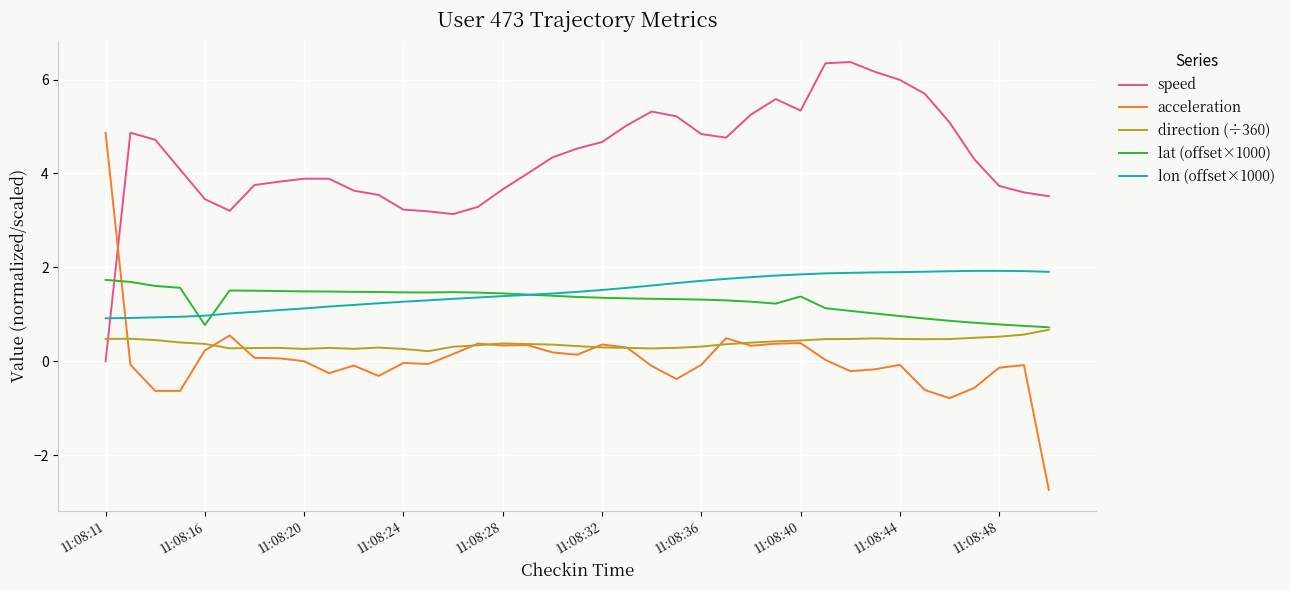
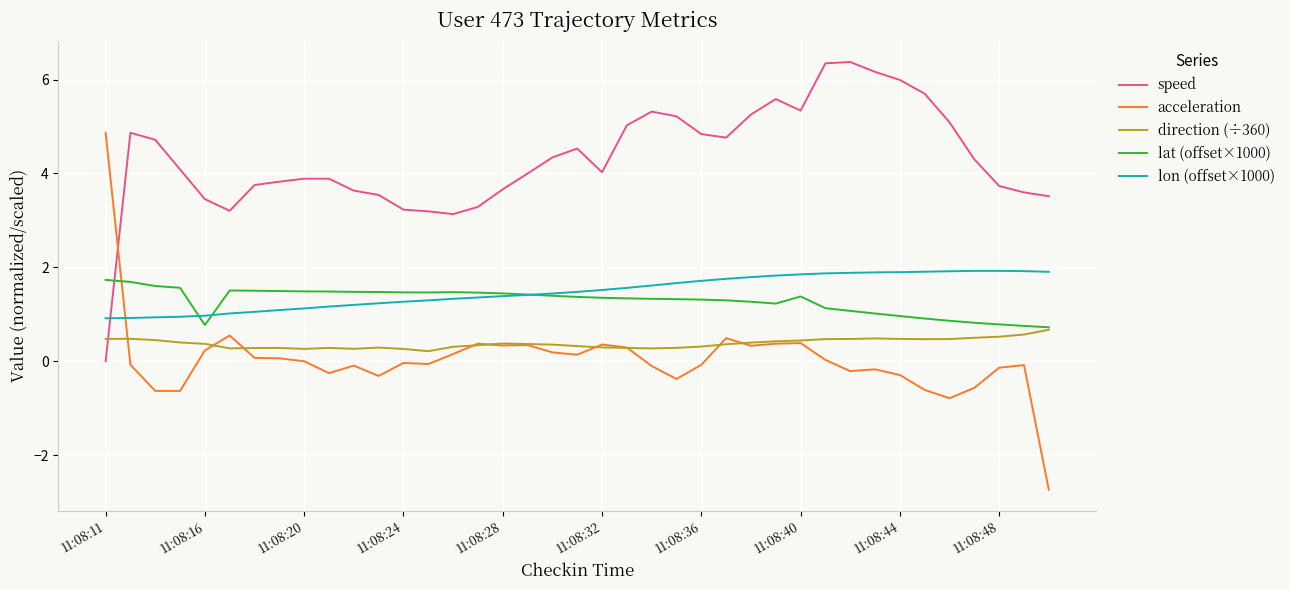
  {
    "speed": {
      "11:08:11": 0.0,
      "11:08:16": 3.5,
      "11:08:20": 3.9,
      "11:08:24": 3.2,
      "11:08:28": 3.7,
-     "11:08:32": 4.7,
+     "11:08:32": 4.0,
      "11:08:36": 4.8,
      "11:08:40": 5.3,
      "11:08:44": 6.0,
      "11:08:48": 3.7
    },
    "acceleration": {
      "11:08:11": 4.9,
      "11:08:16": 0.2,
      "11:08:20": 0.0,
      "11:08:24": 0.0,
      "11:08:32": 0.4,
      "11:08:36": -0.1,
      "11:08:40": 0.4,
-     "11:08:44": -0.1,
+     "11:08:44": -0.3,
      "11:08:48": -0.1
    },
    "direction (÷360)": {
      "11:08:11": 0.5,
      "11:08:16": 0.4,
      "11:08:20": 0.3,
      "11:08:24": 0.3,
      "11:08:32": 0.3,
      "11:08:36": 0.3,
      "11:08:40": 0.4,
      "11:08:44": 0.5,
      "11:08:48": 0.5
    },
    "lat (offset×1000)": {
      "11:08:11": 1.7,
      "11:08:16": 0.8,
      "11:08:20": 1.5,
      "11:08:24": 1.5,
      "11:08:28": 1.4,
      "11:08:32": 1.4,
      "11:08:36": 1.3,
      "11:08:40": 1.4,
      "11:08:44": 1.0,
      "11:08:48": 0.8
    },
    "lon (offset×1000)": {
      "11:08:11": 0.9,
      "11:08:16": 1.0,
      "11:08:20": 1.1,
      "11:08:24": 1.3,
      "11:08:28": 1.4,
      "11:08:32": 1.5,
      "11:08:36": 1.7,
      "11:08:40": 1.8,
      "11:08:44": 1.9,
      "11:08:48": 1.9
    }
  }
